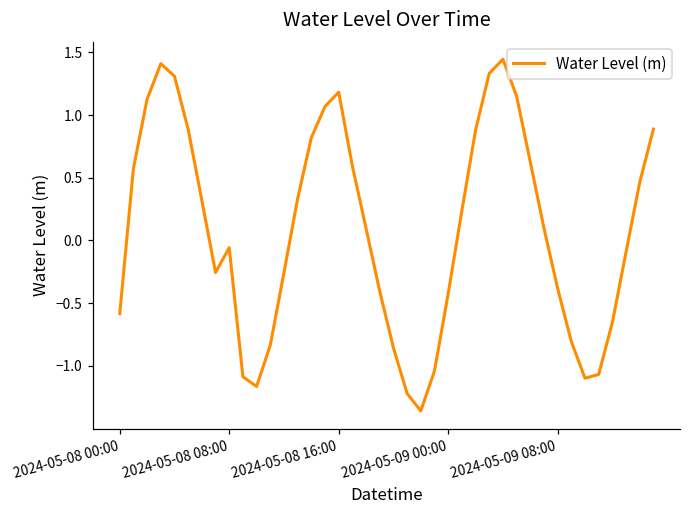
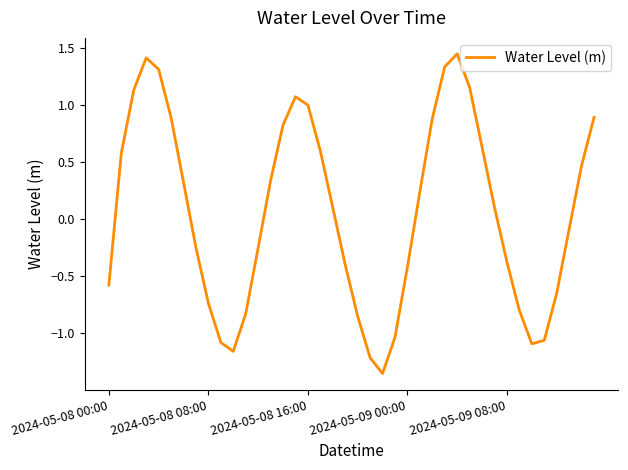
  {
    "2024-05-08 00:00": -0.58,
-   "2024-05-08 08:00": -0.06,
-   "2024-05-08 16:00": 1.18,
+   "2024-05-08 08:00": -0.74,
+   "2024-05-08 16:00": 1.00,
    "2024-05-09 00:00": -0.42,
    "2024-05-09 08:00": -0.38
  }
